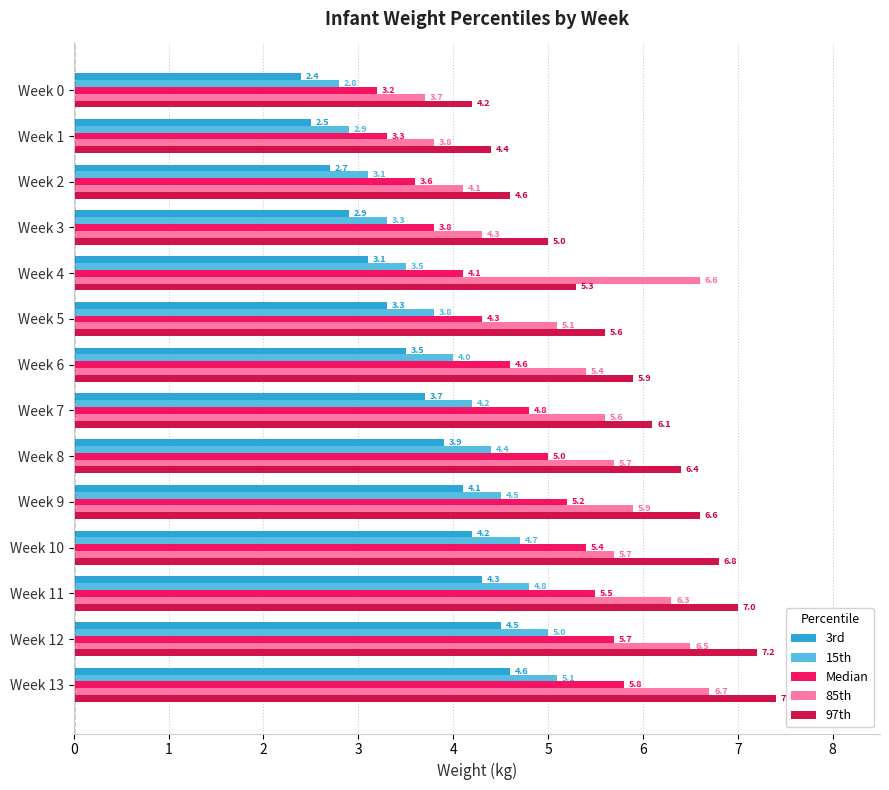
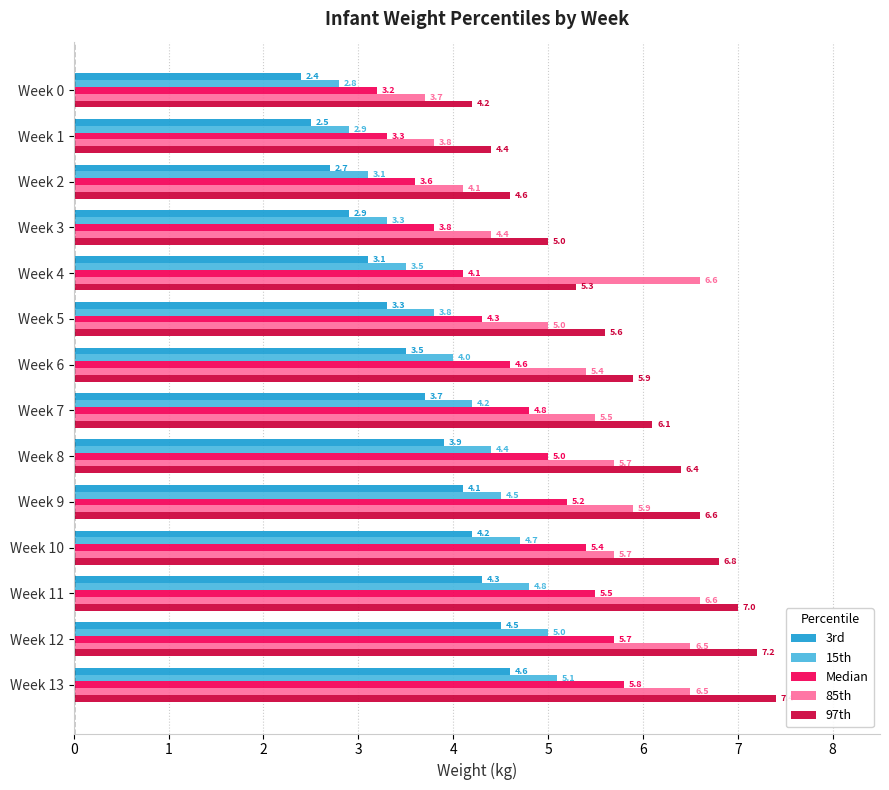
  {
    "85th": {
      "Week 0": 3.7,
      "Week 1": 3.8,
      "Week 2": 4.1,
-     "Week 3": 4.3,
+     "Week 3": 4.4,
      "Week 4": 6.6,
-     "Week 5": 5.1,
+     "Week 5": 5.0,
      "Week 6": 5.4,
-     "Week 7": 5.6,
+     "Week 7": 5.5,
      "Week 8": 5.7,
      "Week 9": 5.9,
      "Week 10": 5.7,
-     "Week 11": 6.3,
+     "Week 11": 6.6,
      "Week 12": 6.5,
-     "Week 13": 6.7
+     "Week 13": 6.5
    }
  }
